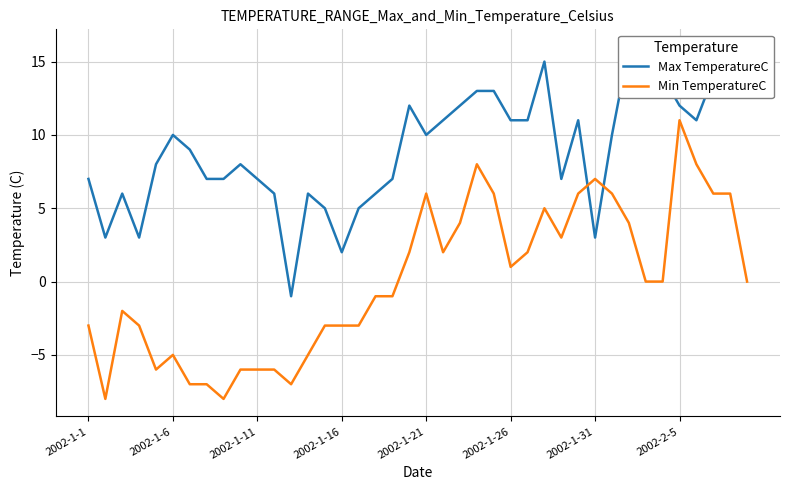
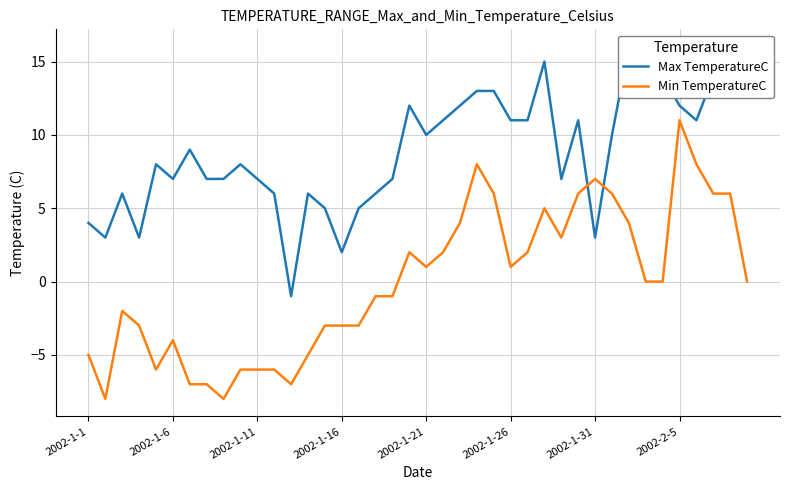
  {
    "Max TemperatureC": {
-     "2002-1-1": 7,
-     "2002-1-6": 10,
+     "2002-1-1": 4,
+     "2002-1-6": 7,
      "2002-1-11": 7,
      "2002-1-16": 2,
      "2002-1-21": 10,
      "2002-1-26": 11,
      "2002-1-31": 3,
      "2002-2-5": 12
    },
    "Min TemperatureC": {
-     "2002-1-1": -3,
-     "2002-1-6": -5,
+     "2002-1-1": -5,
+     "2002-1-6": -4,
      "2002-1-11": -6,
      "2002-1-16": -3,
-     "2002-1-21": 6,
+     "2002-1-21": 1,
      "2002-1-26": 1,
      "2002-1-31": 7,
      "2002-2-5": 11
    }
  }
